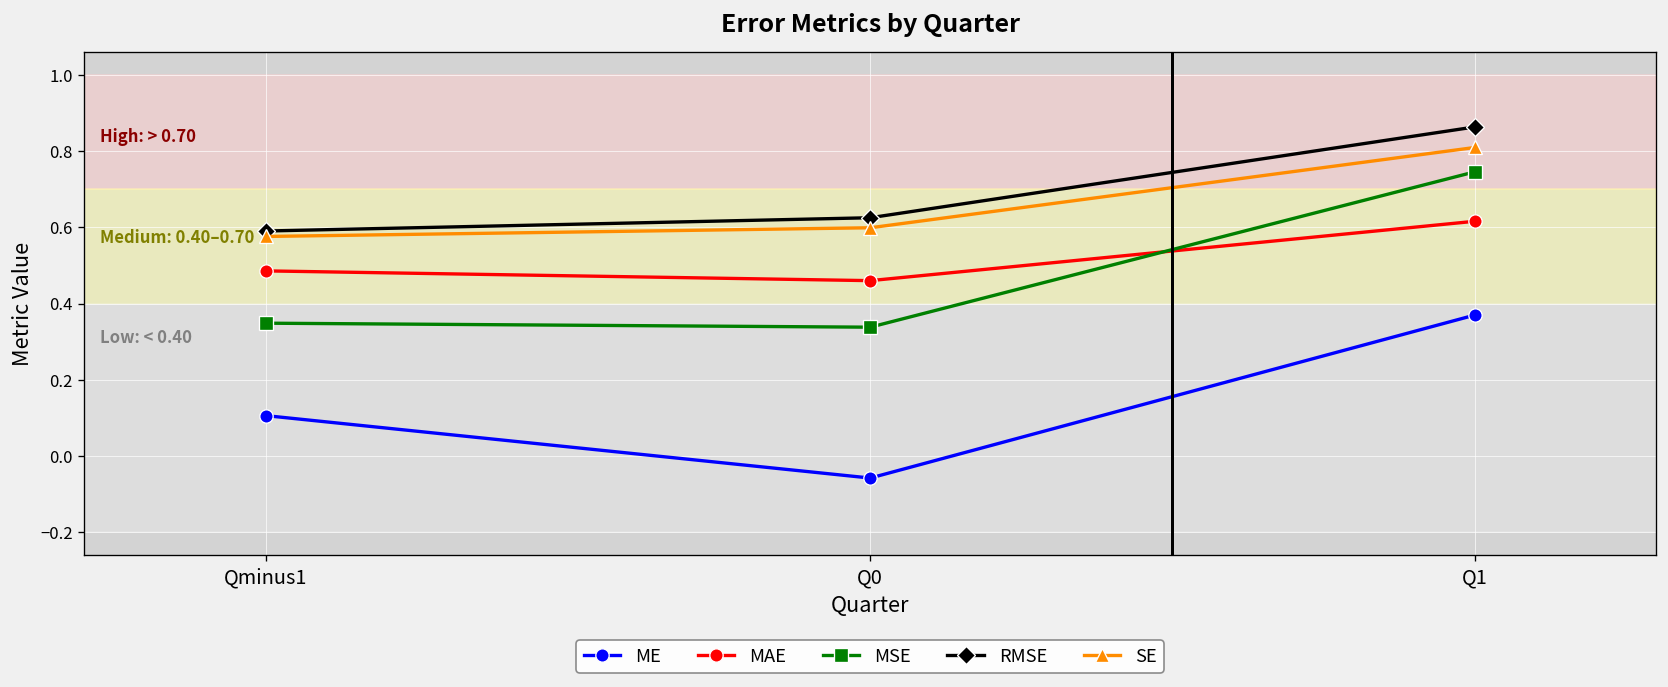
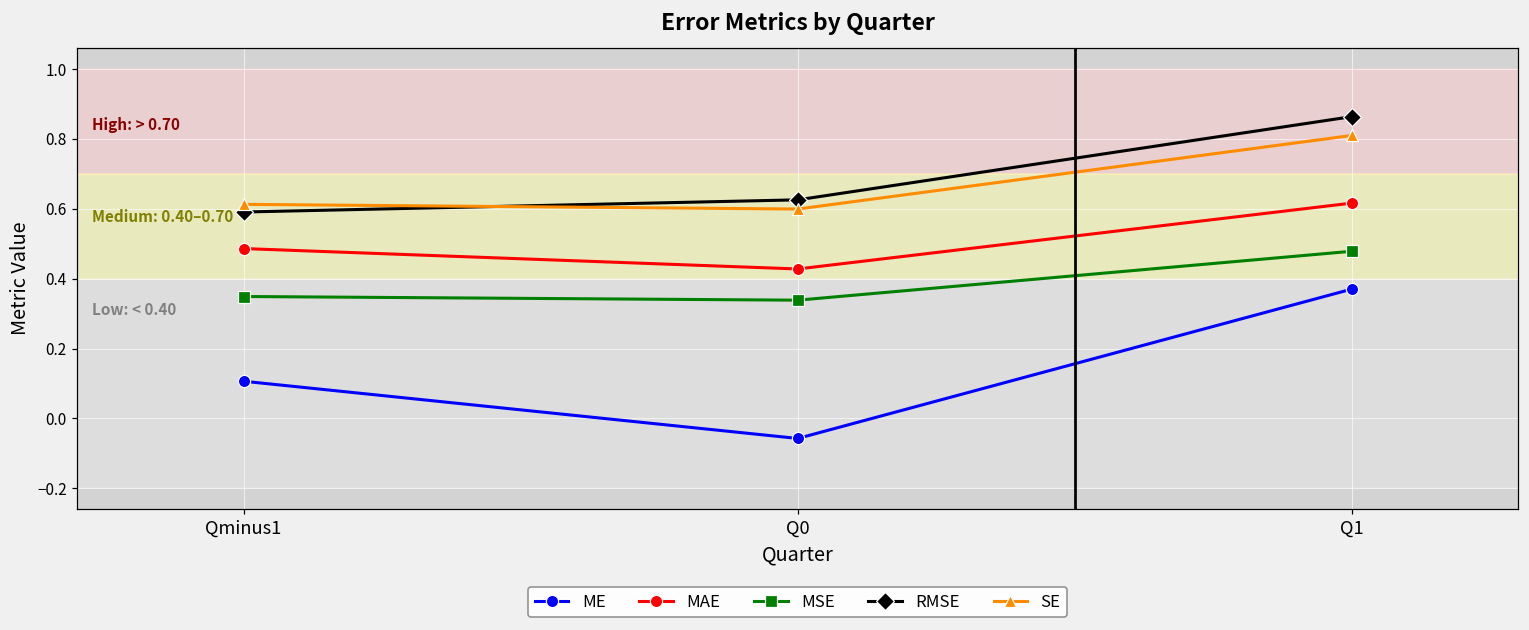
  {
    "ME": {
      "Qminus1": 0.11,
      "Q0": -0.06,
      "Q1": 0.37
    },
    "MAE": {
      "Qminus1": 0.49,
-     "Q0": 0.46,
+     "Q0": 0.43,
      "Q1": 0.62
    },
    "MSE": {
      "Qminus1": 0.35,
      "Q0": 0.34,
-     "Q1": 0.75
+     "Q1": 0.48
    },
    "RMSE": {
      "Q0": 0.63,
      "Q1": 0.86
    },
    "SE": {
-     "Qminus1": 0.58,
+     "Qminus1": 0.61,
      "Q0": 0.60,
      "Q1": 0.81
    }
  }
